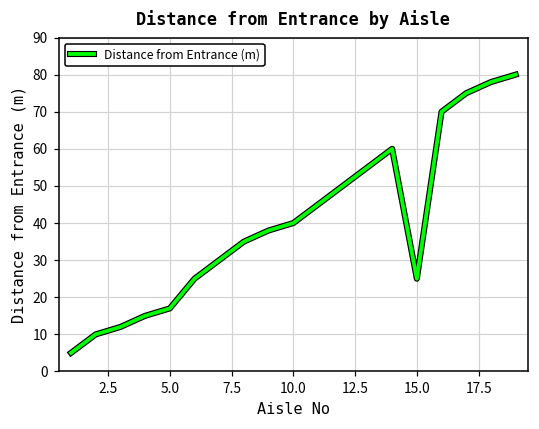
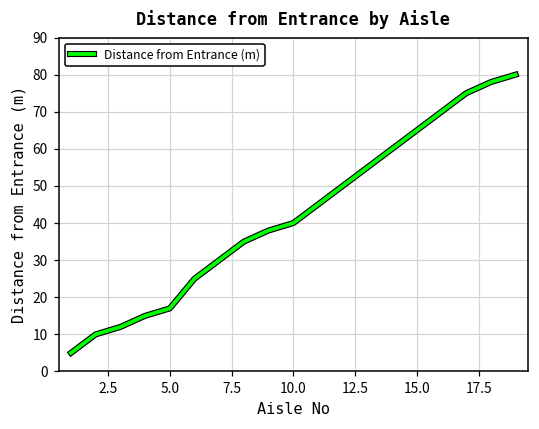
  {
    "5.0": 17,
    "10.0": 40,
-   "15.0": 25
+   "15.0": 65
  }
